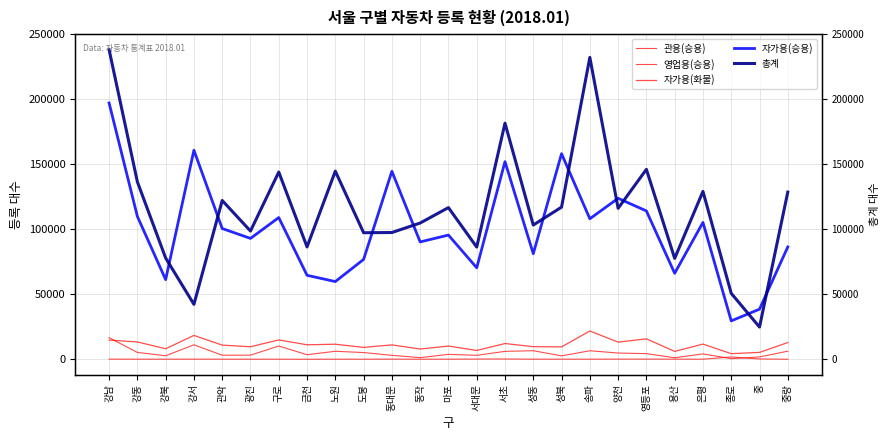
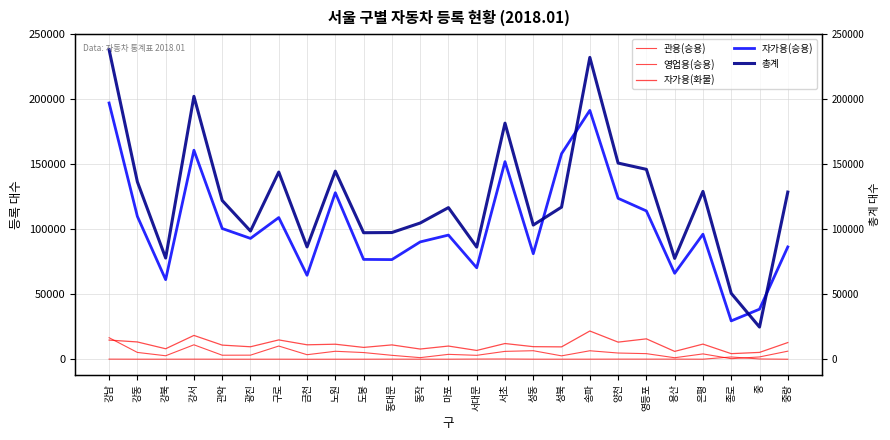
  {
    "자가용(승용)": {
      "강남": 197000,
      "강동": 110000,
      "강북": 61000,
      "강서": 161000,
      "관악": 101000,
      "광진": 93000,
      "구로": 109000,
      "금천": 65000,
-     "노원": 60000,
+     "노원": 128000,
      "도봉": 77000,
-     "동대문": 145000,
+     "동대문": 77000,
      "동작": 90000,
      "마포": 96000,
      "서대문": 70000,
      "서초": 152000,
      "성동": 81000,
      "성북": 158000,
-     "송파": 108000,
+     "송파": 191000,
      "양천": 124000,
      "영등포": 114000,
      "용산": 66000,
-     "은평": 105000,
+     "은평": 96000,
      "종로": 30000,
      "중": 39000,
      "중랑": 86000
    },
    "총계": {
      "강동": 137000,
      "강북": 78000,
-     "강서": 42000,
+     "강서": 202000,
      "관악": 122000,
      "광진": 99000,
      "구로": 144000,
      "금천": 86000,
      "노원": 145000,
      "도봉": 97000,
      "동대문": 98000,
      "동작": 105000,
      "마포": 117000,
      "서대문": 86000,
      "서초": 182000,
      "성동": 103000,
      "성북": 117000,
      "송파": 232000,
-     "양천": 116000,
+     "양천": 151000,
      "영등포": 146000,
      "용산": 78000,
      "은평": 129000,
      "종로": 51000,
      "중": 25000,
      "중랑": 129000
    }
  }
